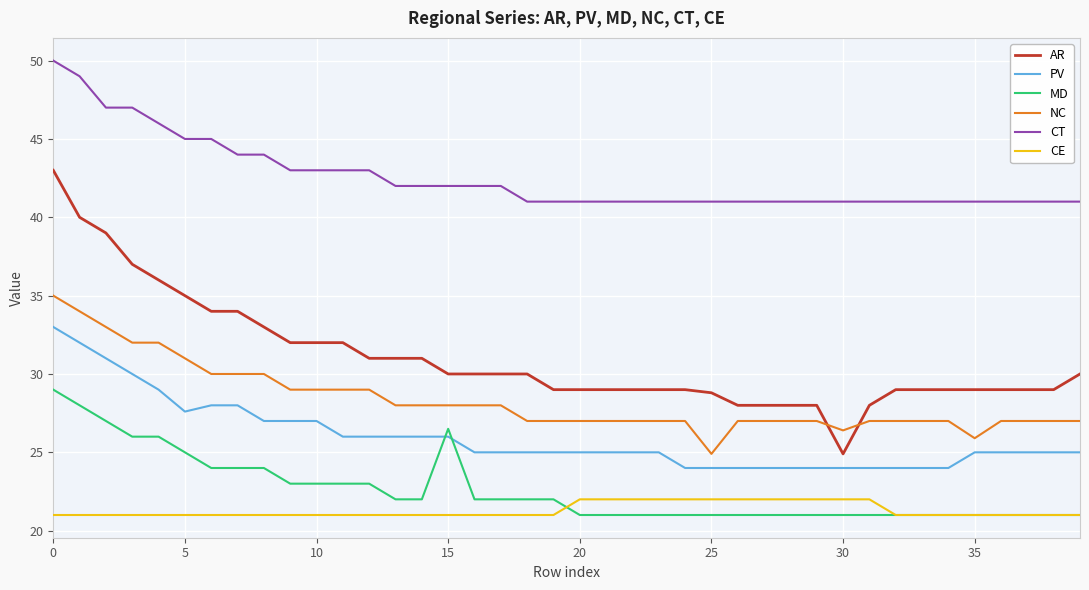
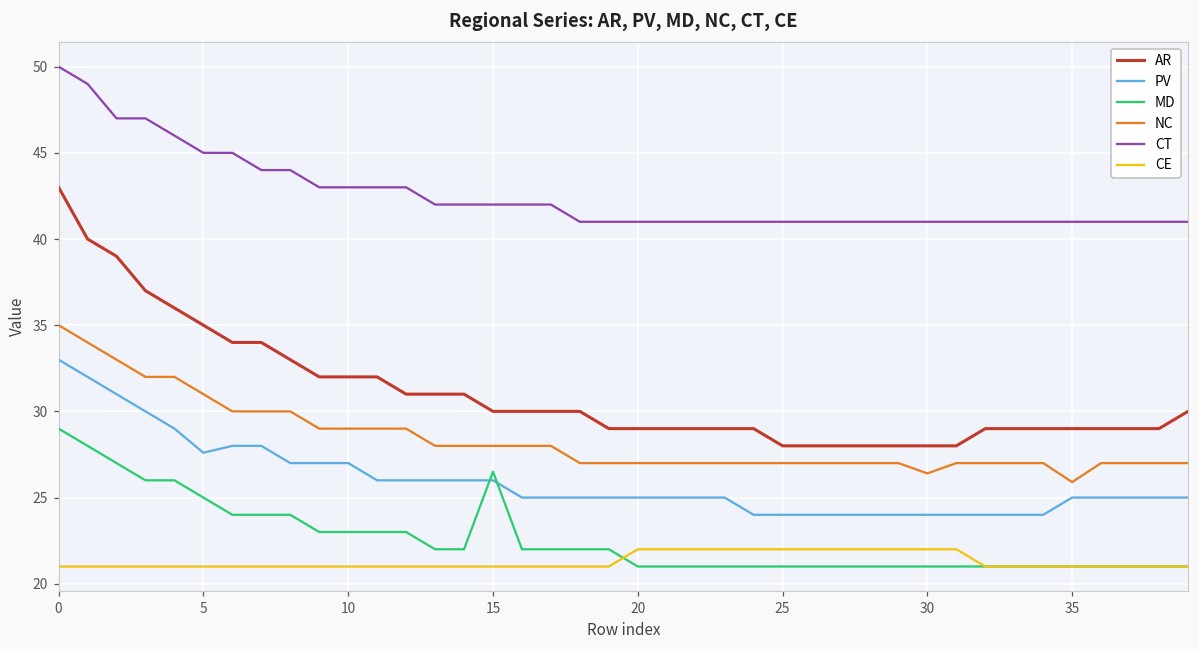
  {
    "AR": {
      "0": 43.0,
      "5": 35.0,
      "10": 32.0,
      "15": 30.0,
      "20": 29.0,
-     "25": 28.8,
-     "30": 24.9,
+     "25": 28.0,
+     "30": 28.0,
      "35": 29.0
    },
    "PV": {
      "0": 33.0,
      "5": 27.6,
      "10": 27.0,
      "15": 26.0,
      "20": 25.0,
      "25": 24.0,
      "30": 24.0,
      "35": 25.0
    },
    "MD": {
      "0": 29.0,
      "5": 25.0,
      "10": 23.0,
      "15": 26.5,
      "20": 21.0,
      "25": 21.0,
      "30": 21.0
    },
    "NC": {
      "0": 35.0,
      "5": 31.0,
      "10": 29.0,
      "15": 28.0,
      "20": 27.0,
-     "25": 24.9,
+     "25": 27.0,
      "30": 26.4,
      "35": 25.9
    },
    "CT": {
      "0": 50.0,
      "5": 45.0,
      "10": 43.0,
      "15": 42.0,
      "20": 41.0,
      "25": 41.0,
      "30": 41.0,
      "35": 41.0
    },
    "CE": {
      "0": 21.0,
      "5": 21.0,
      "10": 21.0,
      "15": 21.0,
      "20": 22.0,
      "25": 22.0,
      "30": 22.0
    }
  }
